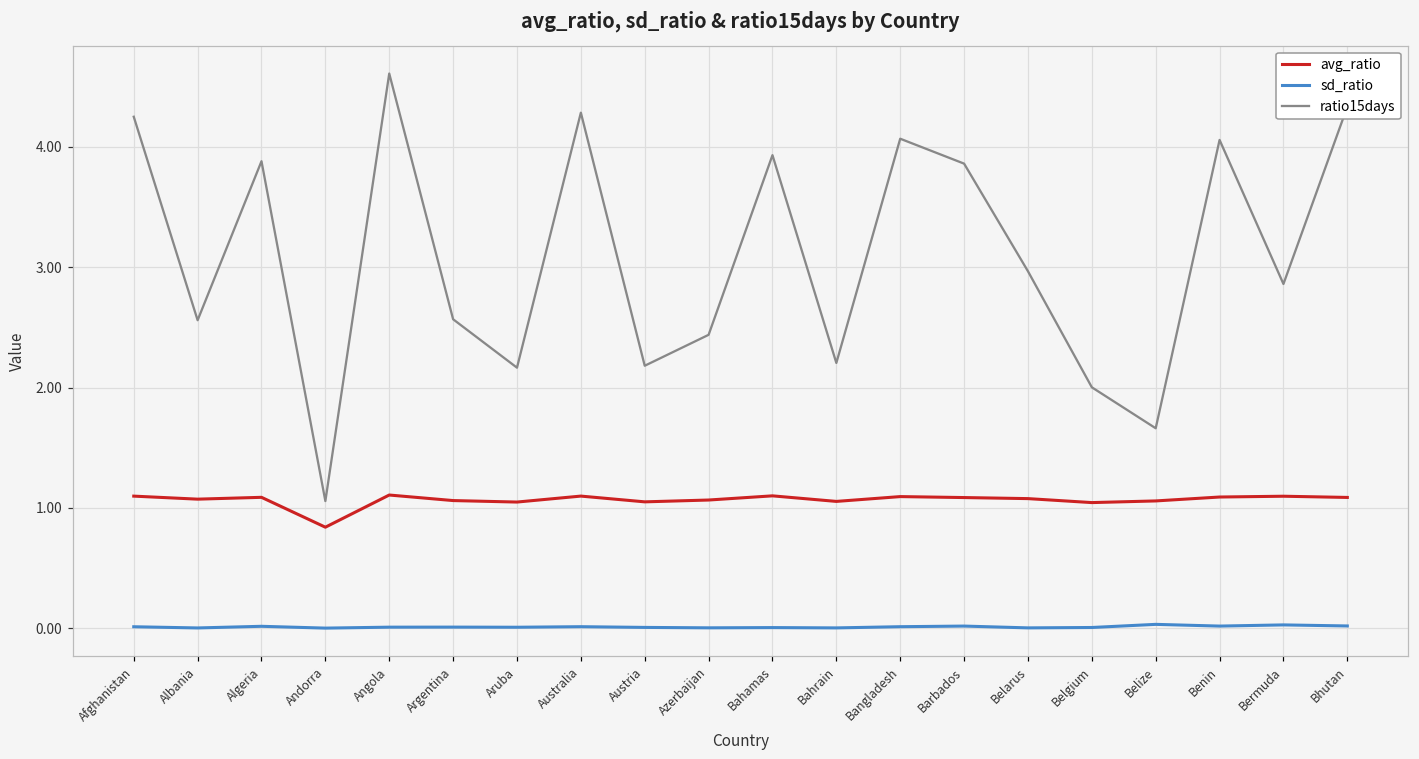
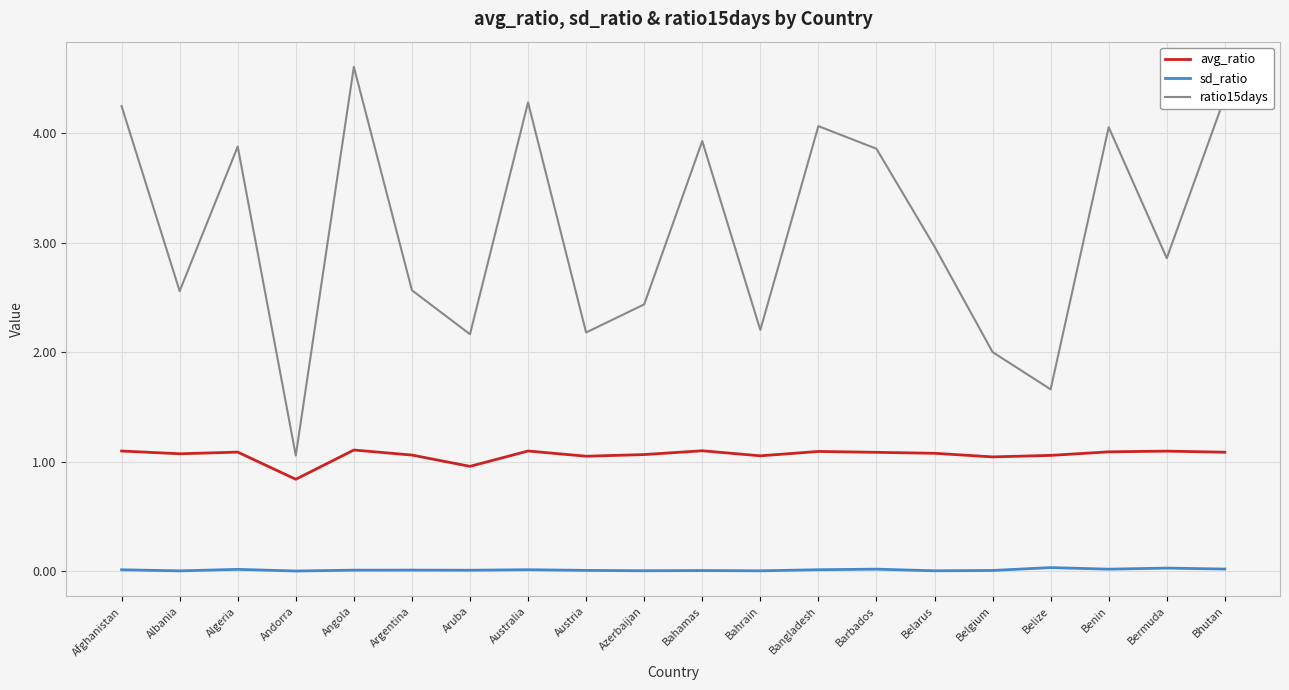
  {
    "avg_ratio": {
      "Afghanistan": 1.10,
      "Albania": 1.07,
      "Algeria": 1.09,
      "Andorra": 0.84,
      "Angola": 1.11,
      "Argentina": 1.06,
-     "Aruba": 1.05,
+     "Aruba": 0.96,
      "Australia": 1.10,
      "Austria": 1.05,
      "Azerbaijan": 1.07,
      "Bahamas": 1.10,
      "Bahrain": 1.05,
      "Bangladesh": 1.09,
      "Barbados": 1.09,
      "Belarus": 1.08,
      "Belgium": 1.04,
      "Belize": 1.06,
      "Benin": 1.09,
      "Bermuda": 1.10,
      "Bhutan": 1.09
    },
    "sd_ratio": {
      "Afghanistan": 0.01,
      "Albania": 0.00,
      "Algeria": 0.02,
      "Andorra": 0.00,
      "Angola": 0.01,
      "Argentina": 0.01,
      "Aruba": 0.01,
      "Australia": 0.01,
      "Austria": 0.01,
      "Azerbaijan": 0.01,
      "Bahamas": 0.01,
      "Bahrain": 0.00,
      "Bangladesh": 0.01,
      "Barbados": 0.02,
      "Belarus": 0.00,
      "Belgium": 0.01,
      "Belize": 0.03,
      "Benin": 0.02,
      "Bermuda": 0.03,
      "Bhutan": 0.02
    },
    "ratio15days": {
      "Afghanistan": 4.25,
      "Albania": 2.56,
      "Algeria": 3.88,
      "Andorra": 1.06,
      "Angola": 4.61,
      "Argentina": 2.57,
      "Aruba": 2.16,
      "Australia": 4.28,
      "Austria": 2.18,
      "Azerbaijan": 2.44,
      "Bahamas": 3.93,
      "Bahrain": 2.20,
      "Bangladesh": 4.07,
      "Barbados": 3.86,
      "Belarus": 2.97,
      "Belgium": 2.00,
      "Belize": 1.66,
      "Benin": 4.06,
      "Bermuda": 2.86
    }
  }
